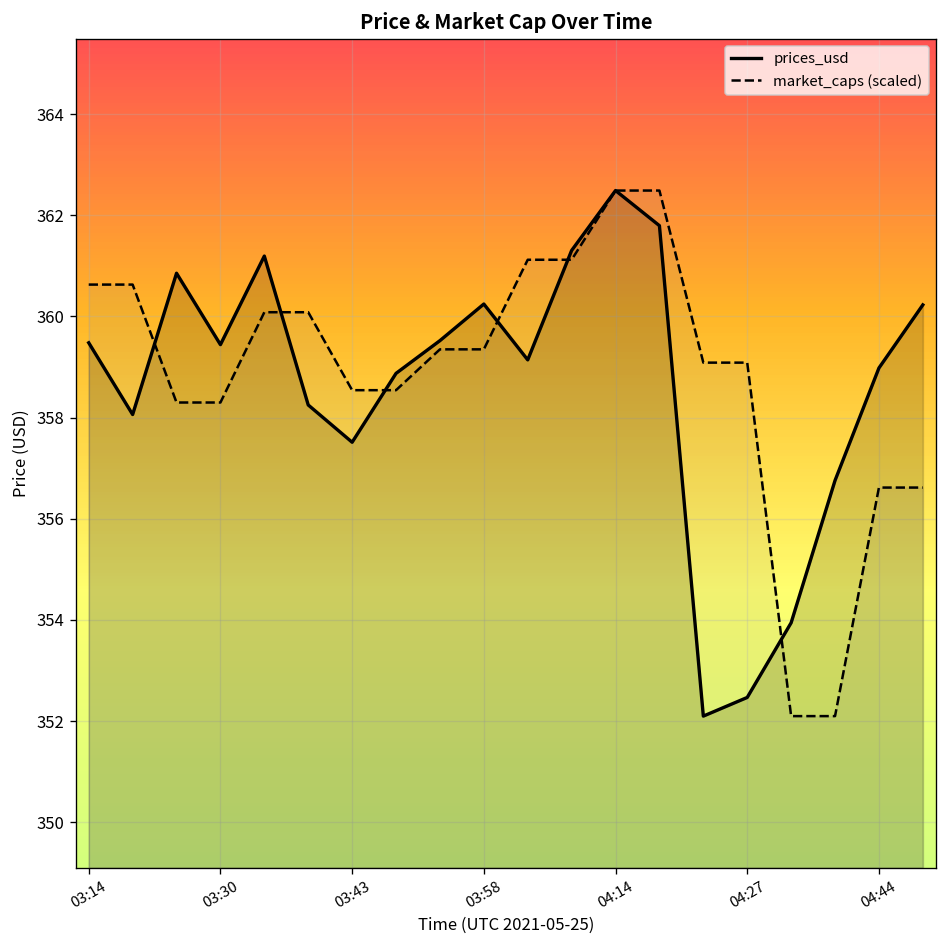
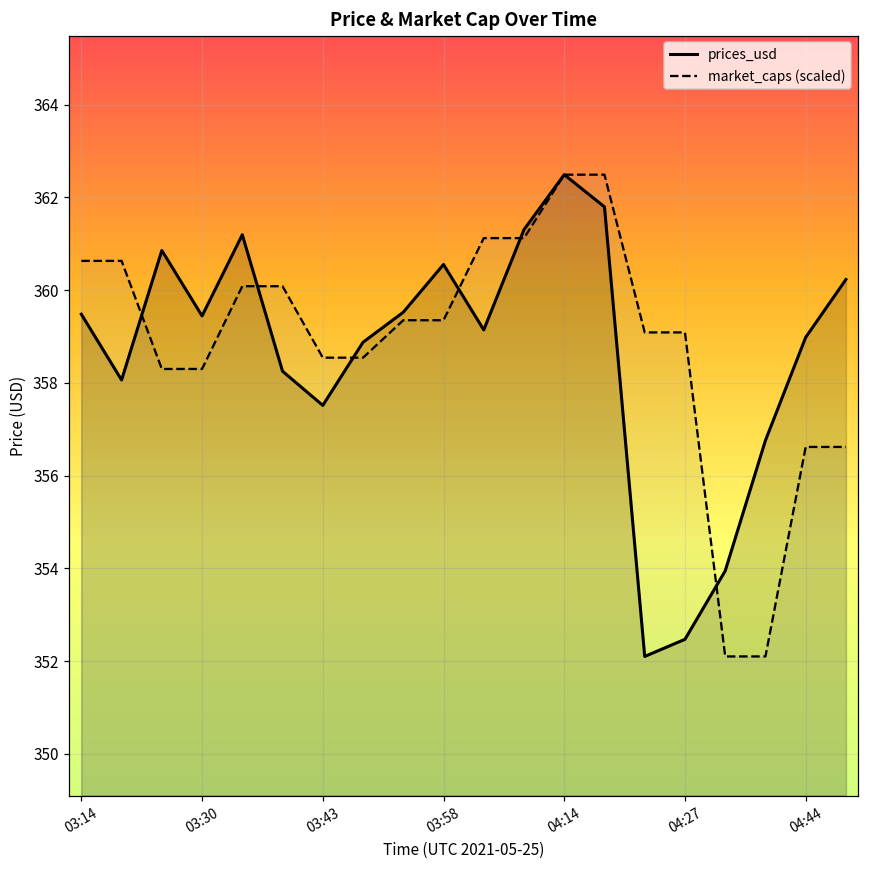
  {
    "prices_usd": {
      "03:14": 359.5,
      "03:30": 359.4,
      "03:43": 357.5,
-     "03:58": 360.2,
+     "03:58": 360.6,
      "04:27": 352.5,
      "04:44": 359.0
    }
  }
